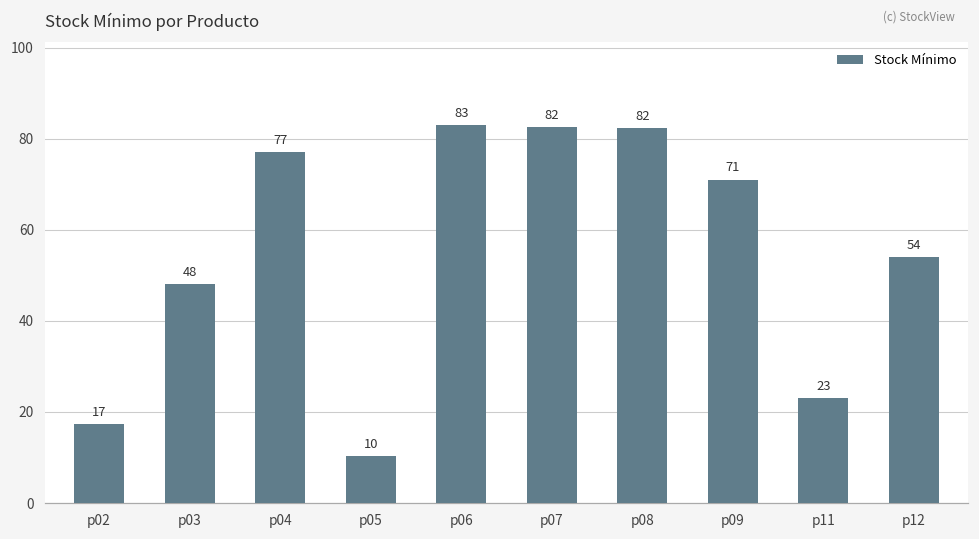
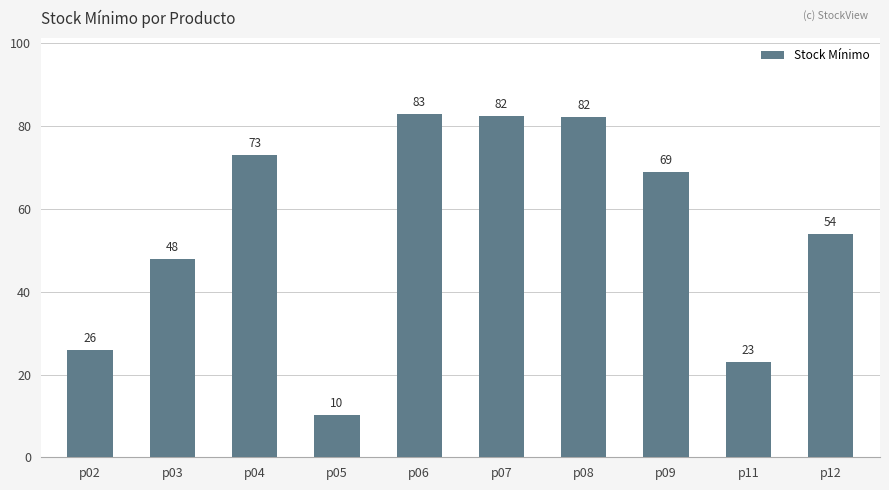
  {
-   "p02": 17,
+   "p02": 26,
    "p03": 48,
-   "p04": 77,
+   "p04": 73,
    "p05": 10,
    "p06": 83,
    "p07": 82,
    "p08": 82,
-   "p09": 71,
+   "p09": 69,
    "p11": 23,
    "p12": 54
  }
